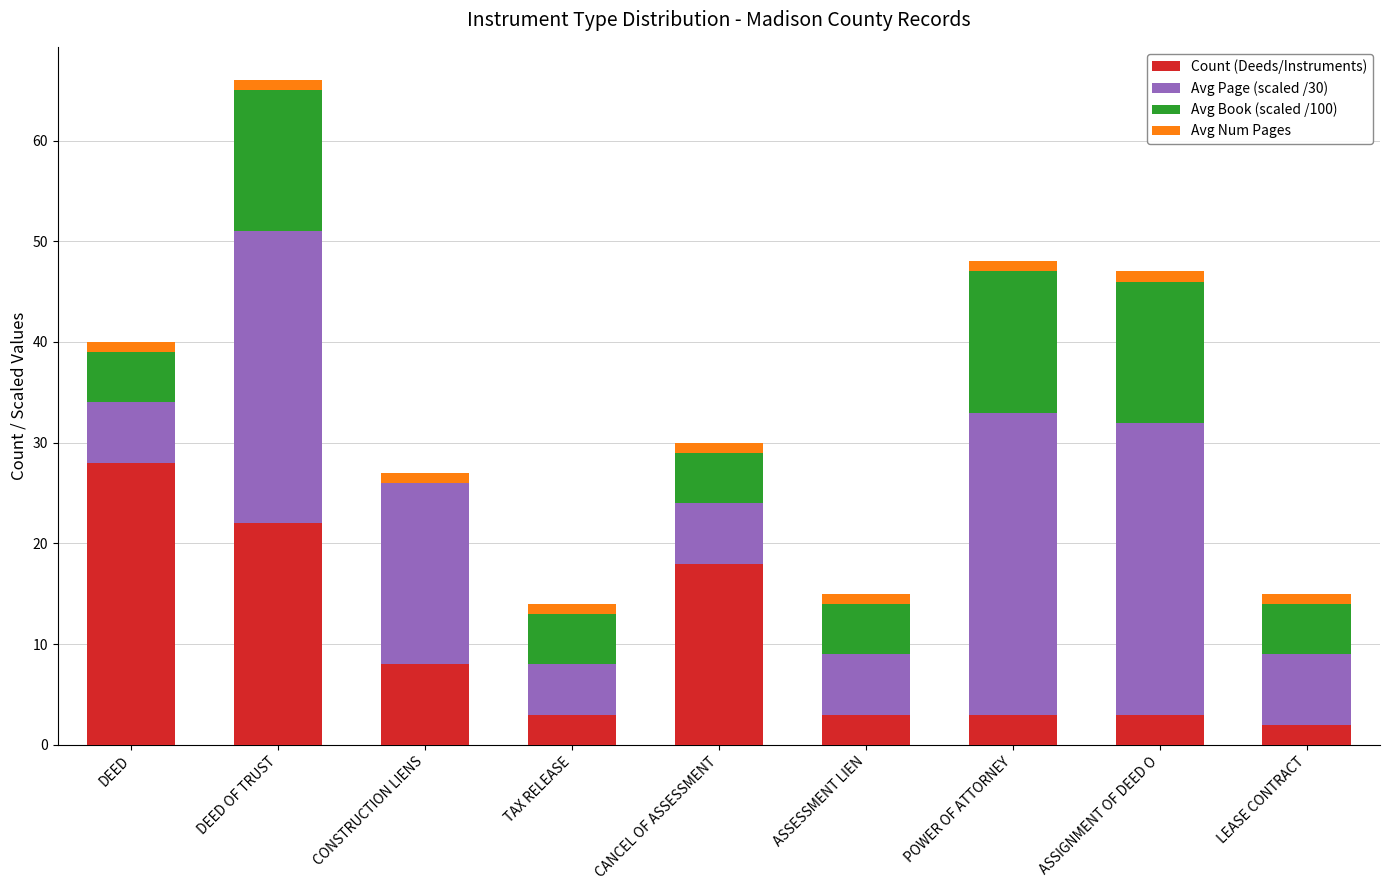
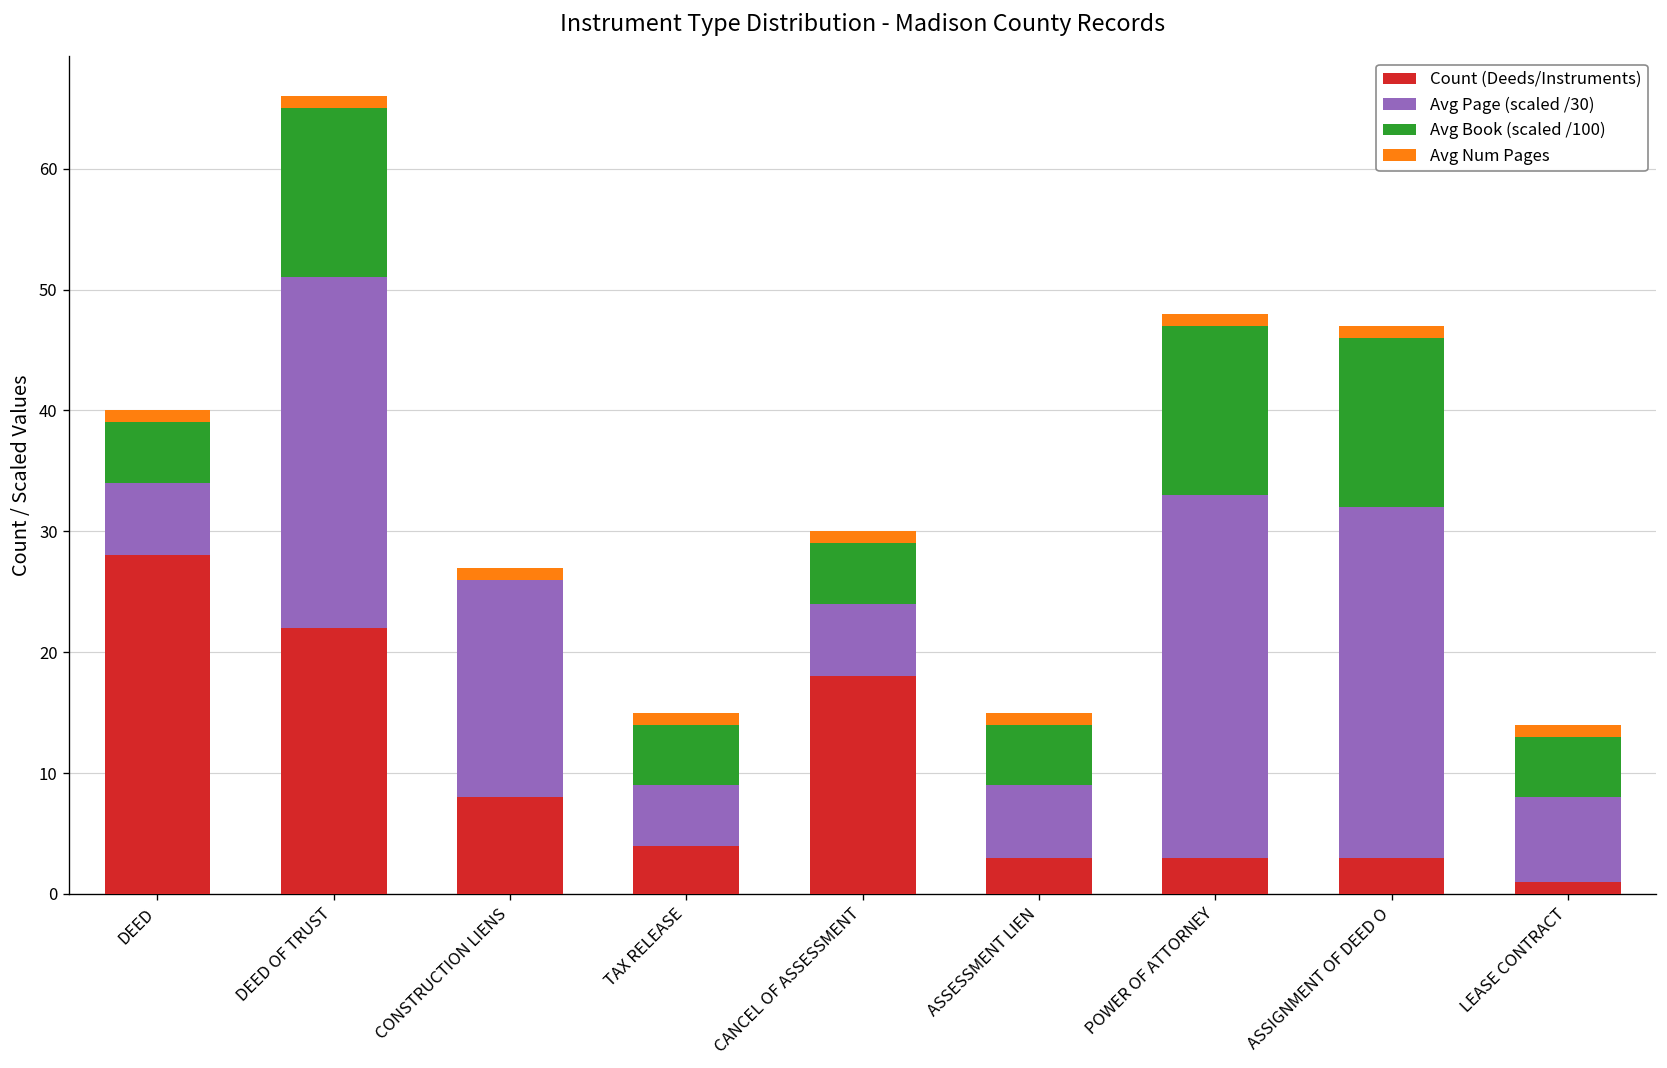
  {
    "Count (Deeds/Instruments)": {
      "DEED": 28,
      "DEED OF TRUST": 22,
      "CONSTRUCTION LIENS": 8,
-     "TAX RELEASE": 3,
+     "TAX RELEASE": 4,
      "CANCEL OF ASSESSMENT": 18,
      "ASSESSMENT LIEN": 3,
      "POWER OF ATTORNEY": 3,
      "ASSIGNMENT OF DEED O": 3,
-     "LEASE CONTRACT": 2
+     "LEASE CONTRACT": 1
    },
    "Avg Page (scaled /30)": {
      "DEED": 6,
      "DEED OF TRUST": 29,
      "CONSTRUCTION LIENS": 18,
      "TAX RELEASE": 5,
      "CANCEL OF ASSESSMENT": 6,
      "ASSESSMENT LIEN": 6,
      "POWER OF ATTORNEY": 30,
      "ASSIGNMENT OF DEED O": 29,
      "LEASE CONTRACT": 7
    },
    "Avg Book (scaled /100)": {
      "DEED": 5,
      "DEED OF TRUST": 14,
      "CONSTRUCTION LIENS": 0,
      "TAX RELEASE": 5,
      "CANCEL OF ASSESSMENT": 5,
      "ASSESSMENT LIEN": 5,
      "POWER OF ATTORNEY": 14,
      "ASSIGNMENT OF DEED O": 14,
      "LEASE CONTRACT": 5
    },
    "Avg Num Pages": {
      "DEED": 1,
      "DEED OF TRUST": 1,
      "CONSTRUCTION LIENS": 1,
      "TAX RELEASE": 1,
      "CANCEL OF ASSESSMENT": 1,
      "ASSESSMENT LIEN": 1,
      "POWER OF ATTORNEY": 1,
      "ASSIGNMENT OF DEED O": 1,
      "LEASE CONTRACT": 1
    }
  }
